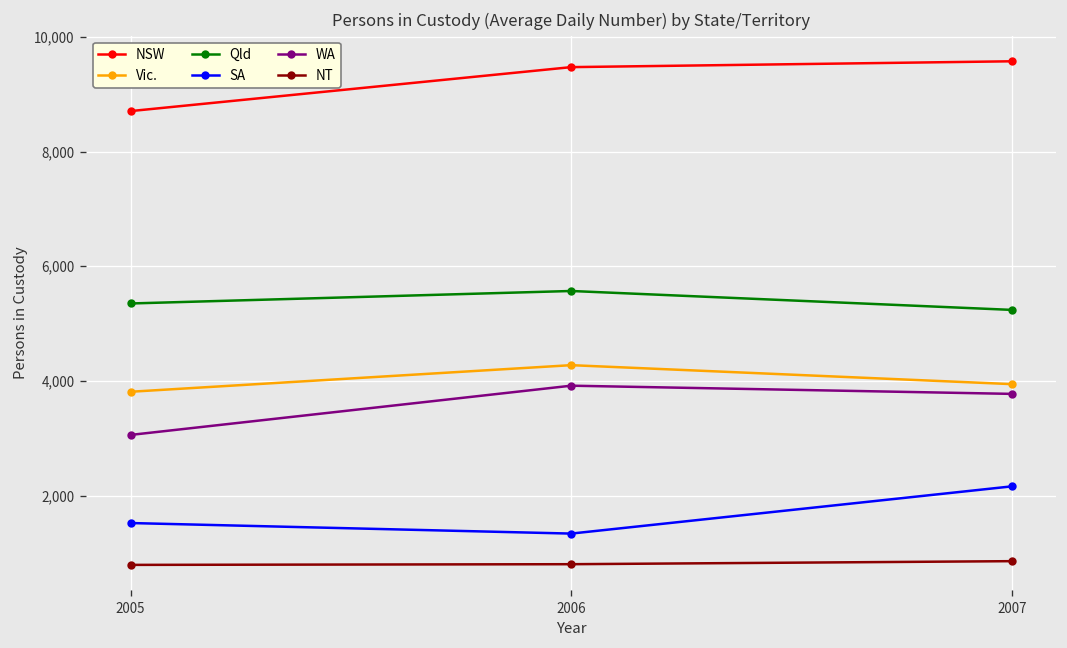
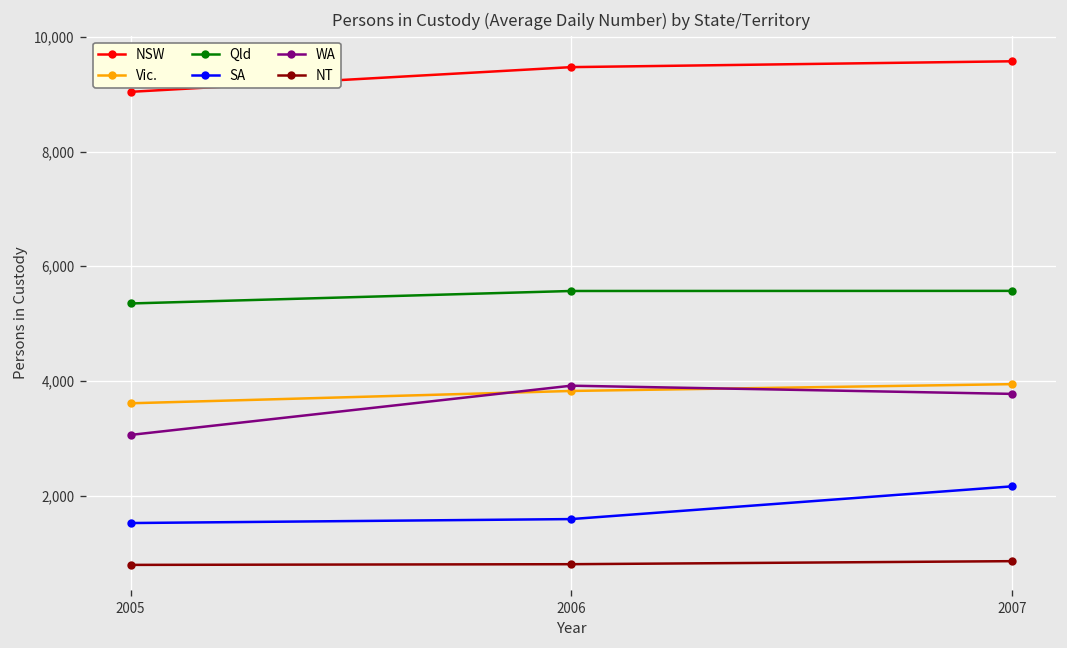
  {
    "NSW": {
-     "2005": "8,700",
+     "2005": "9,000",
      "2006": "9,500",
      "2007": "9,600"
    },
    "Vic.": {
-     "2005": "3,800",
-     "2006": "4,300",
+     "2005": "3,600",
+     "2006": "3,800",
      "2007": "3,900"
    },
    "Qld": {
      "2005": "5,400",
      "2006": "5,600",
-     "2007": "5,200"
+     "2007": "5,600"
    },
    "SA": {
      "2005": "1,500",
-     "2006": "1,300",
+     "2006": "1,600",
      "2007": "2,200"
    },
    "WA": {
      "2005": "3,100",
      "2006": "3,900",
      "2007": "3,800"
    },
    "NT": {
      "2005": "800",
      "2006": "800",
      "2007": "900"
    }
  }
